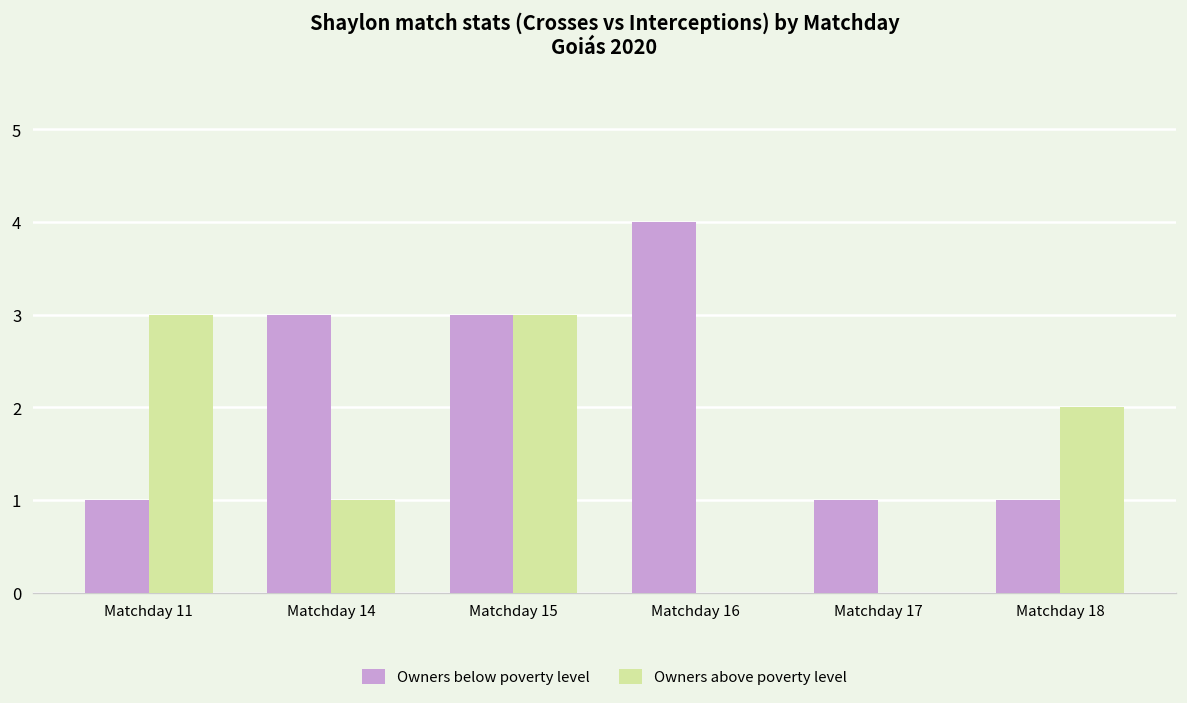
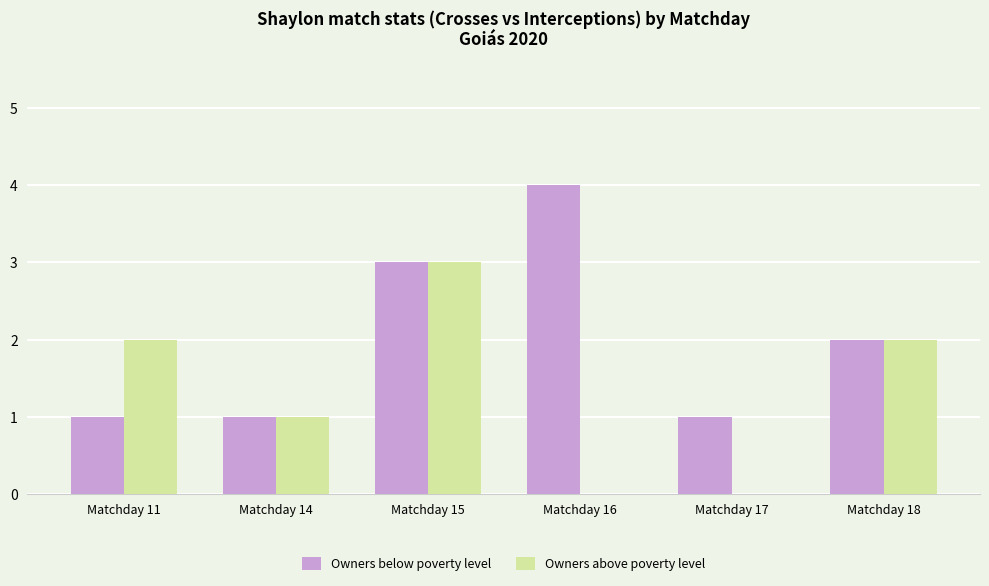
  {
    "Owners below poverty level": {
      "Matchday 11": 1,
-     "Matchday 14": 3,
+     "Matchday 14": 1,
      "Matchday 15": 3,
      "Matchday 16": 4,
      "Matchday 17": 1,
-     "Matchday 18": 1
+     "Matchday 18": 2
    },
    "Owners above poverty level": {
-     "Matchday 11": 3,
+     "Matchday 11": 2,
      "Matchday 14": 1,
      "Matchday 15": 3,
      "Matchday 16": 0,
      "Matchday 17": 0,
      "Matchday 18": 2
    }
  }
